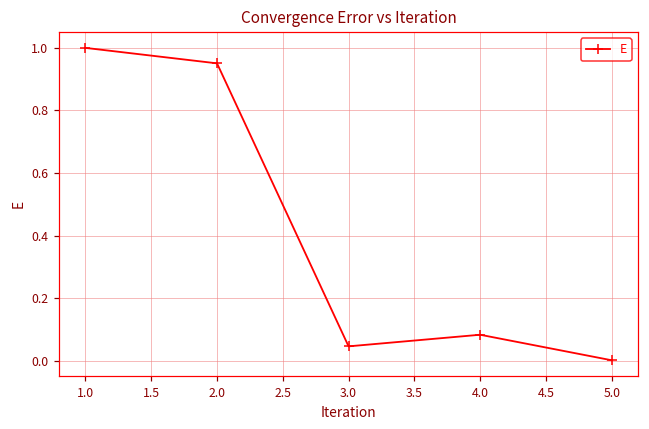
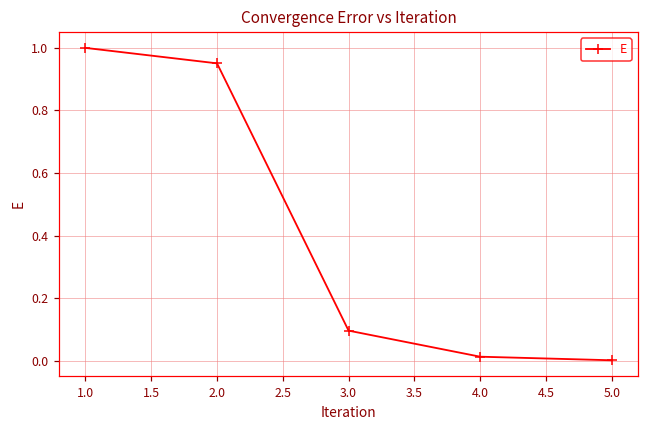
  {
    "1.0": 1.00,
    "2.0": 0.95,
-   "3.0": 0.05,
-   "4.0": 0.08,
+   "3.0": 0.10,
+   "4.0": 0.01,
    "5.0": 0.00
  }
